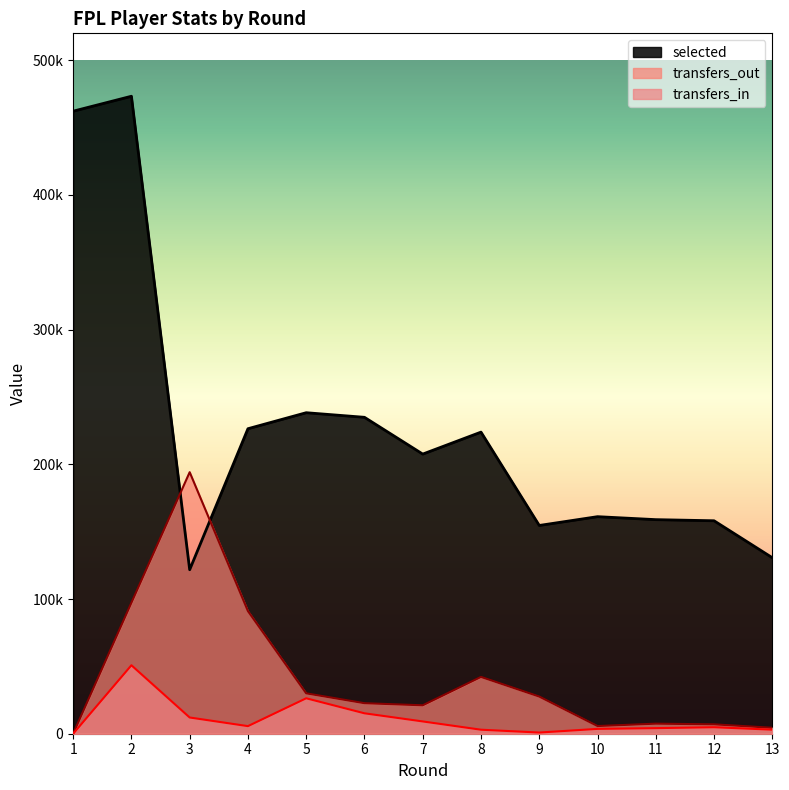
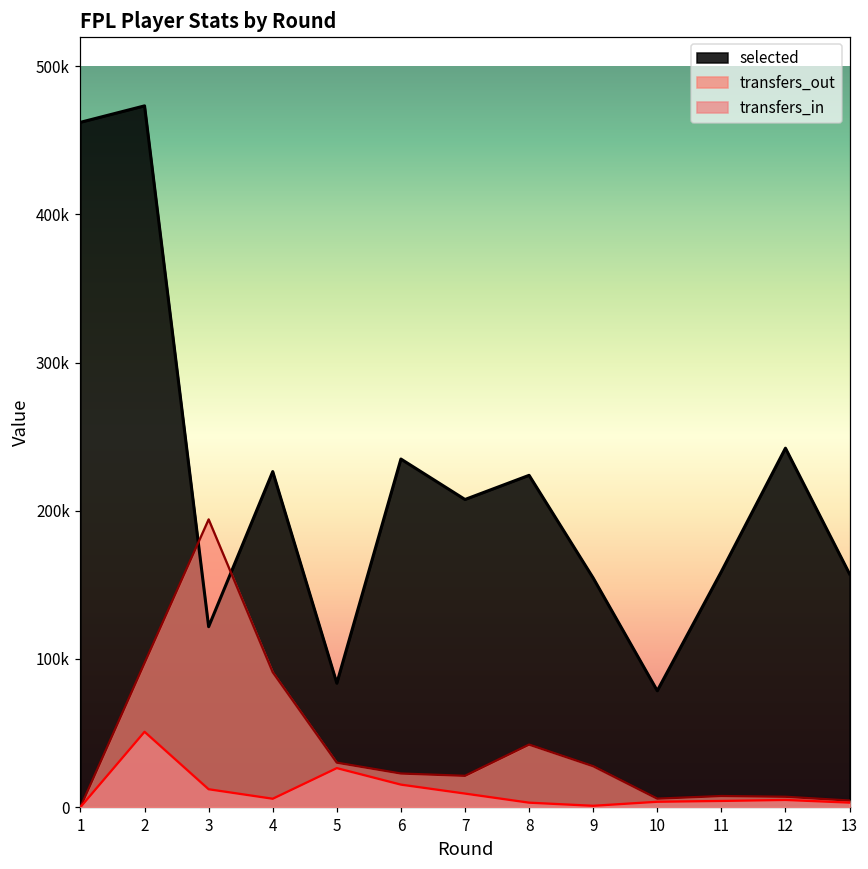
  {
    "selected": {
      "1": 462000,
      "2": 473000,
      "3": 122000,
      "4": 226000,
-     "5": 238000,
+     "5": 84000,
      "6": 235000,
      "7": 208000,
      "8": 224000,
      "9": 155000,
-     "10": 161000,
+     "10": 79000,
      "11": 159000,
-     "12": 158000,
-     "13": 131000
+     "12": 242000,
+     "13": 157000
    }
  }
